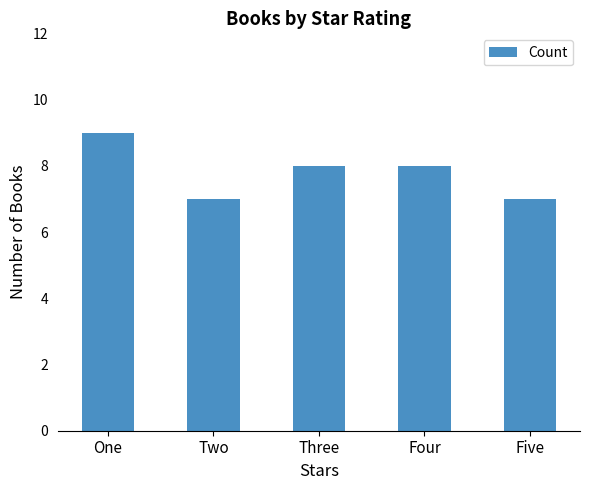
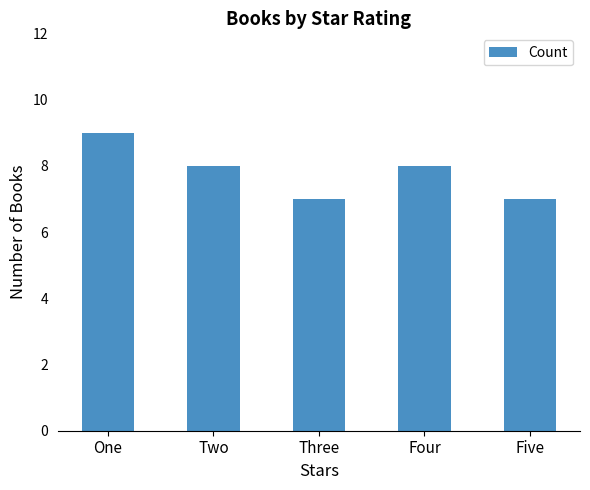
  {
    "One": 9,
-   "Two": 7,
-   "Three": 8,
+   "Two": 8,
+   "Three": 7,
    "Four": 8,
    "Five": 7
  }
